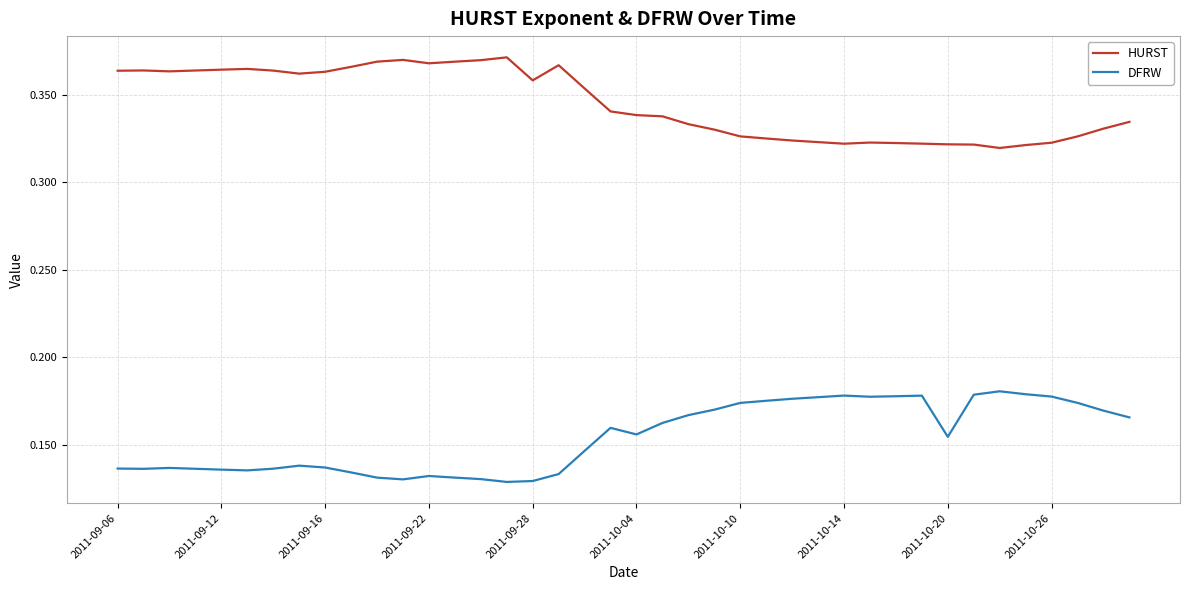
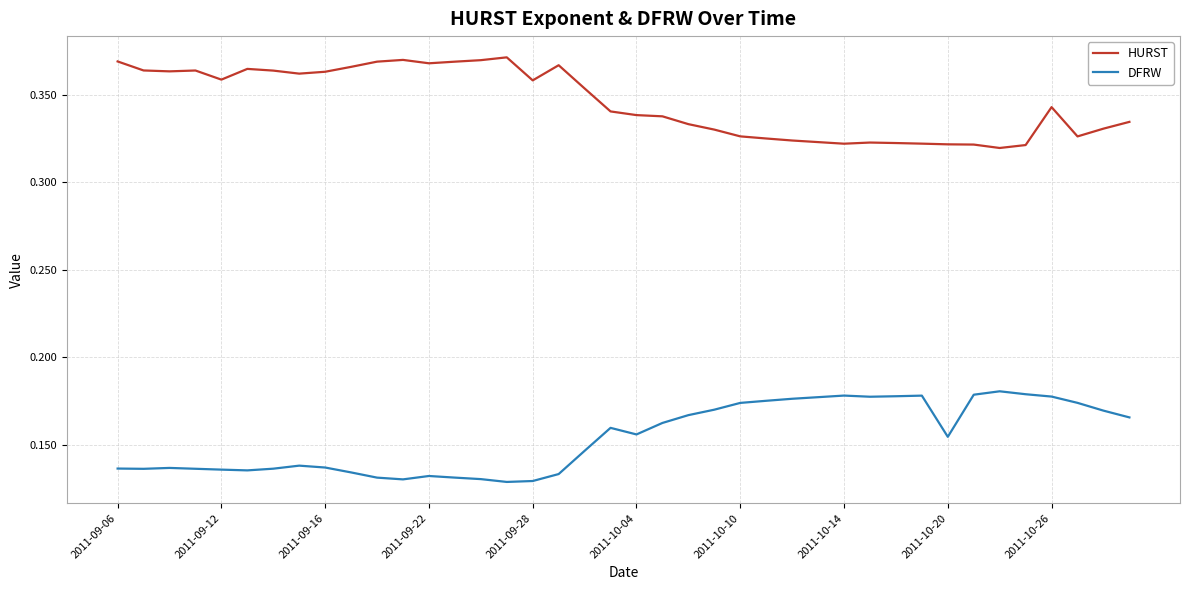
  {
    "HURST": {
-     "2011-09-06": 0.364,
-     "2011-09-12": 0.364,
+     "2011-09-06": 0.369,
+     "2011-09-12": 0.359,
      "2011-09-16": 0.363,
      "2011-09-22": 0.368,
      "2011-09-28": 0.358,
      "2011-10-04": 0.338,
      "2011-10-10": 0.326,
      "2011-10-14": 0.322,
      "2011-10-20": 0.322,
-     "2011-10-26": 0.323
+     "2011-10-26": 0.343
    },
    "DFRW": {
      "2011-09-06": 0.136,
      "2011-09-12": 0.136,
      "2011-09-16": 0.137,
      "2011-09-22": 0.132,
      "2011-09-28": 0.129,
      "2011-10-04": 0.156,
      "2011-10-10": 0.174,
      "2011-10-14": 0.178,
      "2011-10-20": 0.154,
      "2011-10-26": 0.177
    }
  }
